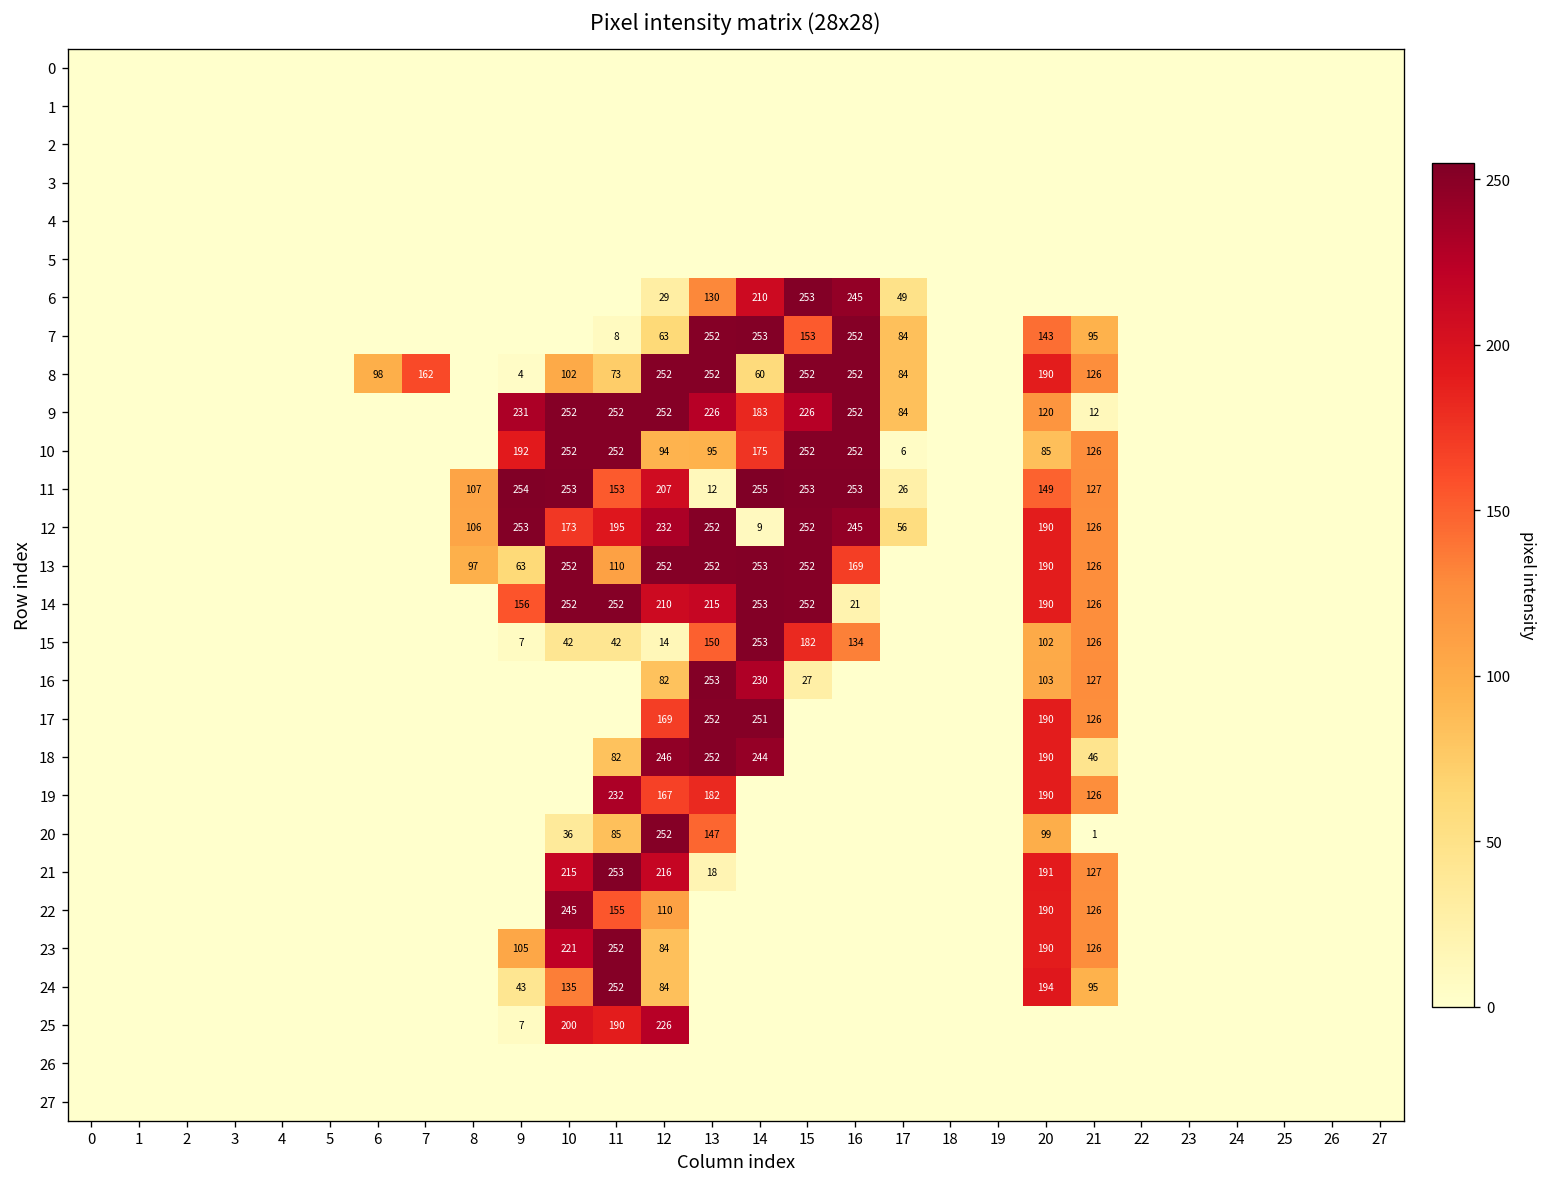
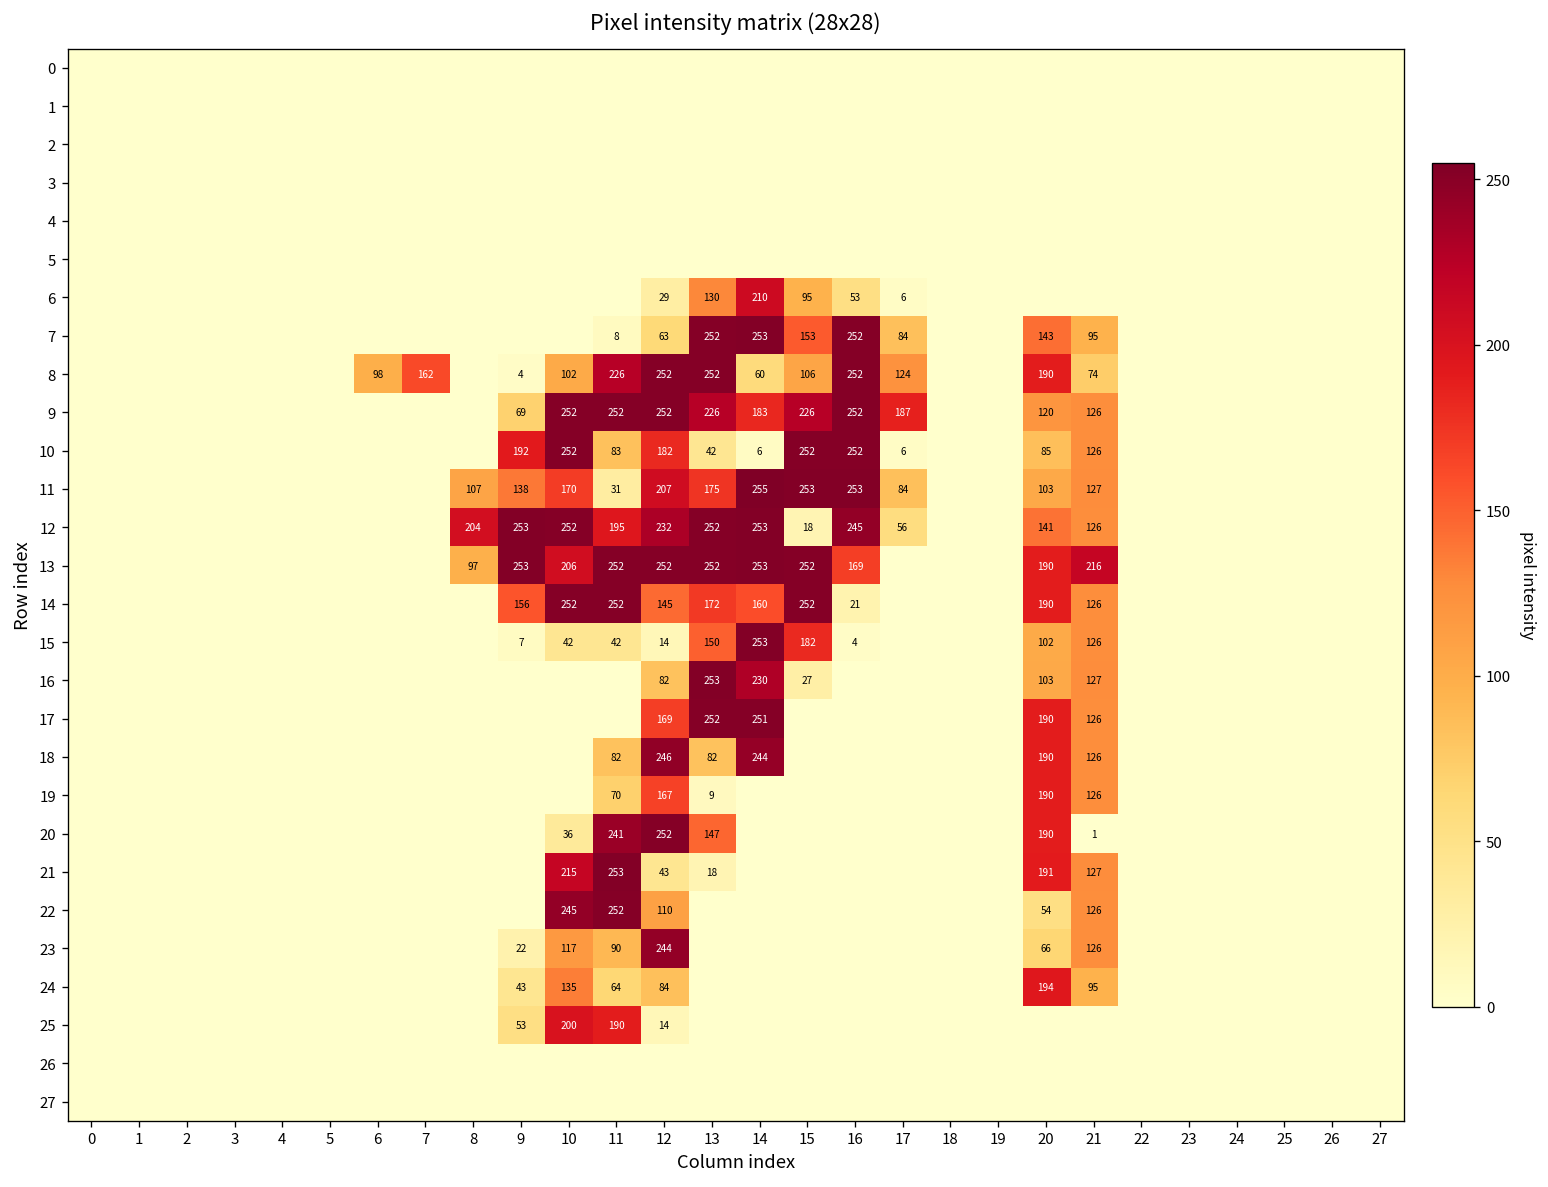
  {
    "6": {
      "12": 29,
      "13": 130,
      "14": 210,
-     "15": 253,
-     "16": 245,
-     "17": 49
+     "15": 95,
+     "16": 53,
+     "17": 6
    },
    "7": {
      "11": 8,
      "12": 63,
      "13": 252,
      "14": 253,
      "15": 153,
      "16": 252,
      "17": 84,
      "20": 143,
      "21": 95
    },
    "8": {
      "6": 98,
      "7": 162,
      "9": 4,
      "10": 102,
-     "11": 73,
+     "11": 226,
      "12": 252,
      "13": 252,
      "14": 60,
-     "15": 252,
+     "15": 106,
      "16": 252,
-     "17": 84,
+     "17": 124,
      "20": 190,
-     "21": 126
+     "21": 74
    },
    "9": {
-     "9": 231,
+     "9": 69,
      "10": 252,
      "11": 252,
      "12": 252,
      "13": 226,
      "14": 183,
      "15": 226,
      "16": 252,
-     "17": 84,
+     "17": 187,
      "20": 120,
-     "21": 12
+     "21": 126
    },
    "10": {
      "9": 192,
      "10": 252,
-     "11": 252,
-     "12": 94,
-     "13": 95,
-     "14": 175,
+     "11": 83,
+     "12": 182,
+     "13": 42,
+     "14": 6,
      "15": 252,
      "16": 252,
      "17": 6,
      "20": 85,
      "21": 126
    },
    "11": {
      "8": 107,
-     "9": 254,
-     "10": 253,
-     "11": 153,
+     "9": 138,
+     "10": 170,
+     "11": 31,
      "12": 207,
-     "13": 12,
+     "13": 175,
      "14": 255,
      "15": 253,
      "16": 253,
-     "17": 26,
-     "20": 149,
+     "17": 84,
+     "20": 103,
      "21": 127
    },
    "12": {
-     "8": 106,
+     "8": 204,
      "9": 253,
-     "10": 173,
+     "10": 252,
      "11": 195,
      "12": 232,
      "13": 252,
-     "14": 9,
-     "15": 252,
+     "14": 253,
+     "15": 18,
      "16": 245,
      "17": 56,
-     "20": 190,
+     "20": 141,
      "21": 126
    },
    "13": {
      "8": 97,
-     "9": 63,
-     "10": 252,
-     "11": 110,
+     "9": 253,
+     "10": 206,
+     "11": 252,
      "12": 252,
      "13": 252,
      "14": 253,
      "15": 252,
      "16": 169,
      "20": 190,
-     "21": 126
+     "21": 216
    },
    "14": {
      "9": 156,
      "10": 252,
      "11": 252,
-     "12": 210,
-     "13": 215,
-     "14": 253,
+     "12": 145,
+     "13": 172,
+     "14": 160,
      "15": 252,
      "16": 21,
      "20": 190,
      "21": 126
    },
    "15": {
      "9": 7,
      "10": 42,
      "11": 42,
      "12": 14,
      "13": 150,
      "14": 253,
      "15": 182,
-     "16": 134,
+     "16": 4,
      "20": 102,
      "21": 126
    },
    "16": {
      "12": 82,
      "13": 253,
      "14": 230,
      "15": 27,
      "20": 103,
      "21": 127
    },
    "17": {
      "12": 169,
      "13": 252,
      "14": 251,
      "20": 190,
      "21": 126
    },
    "18": {
      "11": 82,
      "12": 246,
-     "13": 252,
+     "13": 82,
      "14": 244,
      "20": 190,
-     "21": 46
+     "21": 126
    },
    "19": {
-     "11": 232,
+     "11": 70,
      "12": 167,
-     "13": 182,
+     "13": 9,
      "20": 190,
      "21": 126
    },
    "20": {
      "10": 36,
-     "11": 85,
+     "11": 241,
      "12": 252,
      "13": 147,
-     "20": 99,
+     "20": 190,
      "21": 1
    },
    "21": {
      "10": 215,
      "11": 253,
-     "12": 216,
+     "12": 43,
      "13": 18,
      "20": 191,
      "21": 127
    },
    "22": {
      "10": 245,
-     "11": 155,
+     "11": 252,
      "12": 110,
-     "20": 190,
+     "20": 54,
      "21": 126
    },
    "23": {
-     "9": 105,
-     "10": 221,
-     "11": 252,
-     "12": 84,
-     "20": 190,
+     "9": 22,
+     "10": 117,
+     "11": 90,
+     "12": 244,
+     "20": 66,
      "21": 126
    },
    "24": {
      "9": 43,
      "10": 135,
-     "11": 252,
+     "11": 64,
      "12": 84,
      "20": 194,
      "21": 95
    },
    "25": {
-     "9": 7,
+     "9": 53,
      "10": 200,
      "11": 190,
-     "12": 226
+     "12": 14
    }
  }
